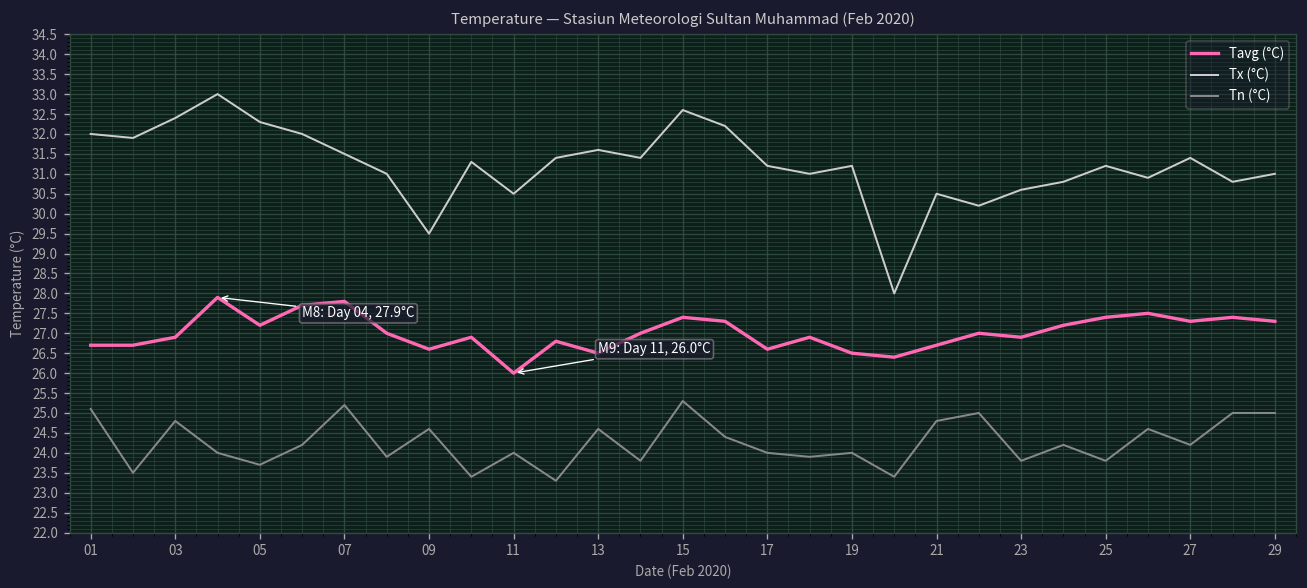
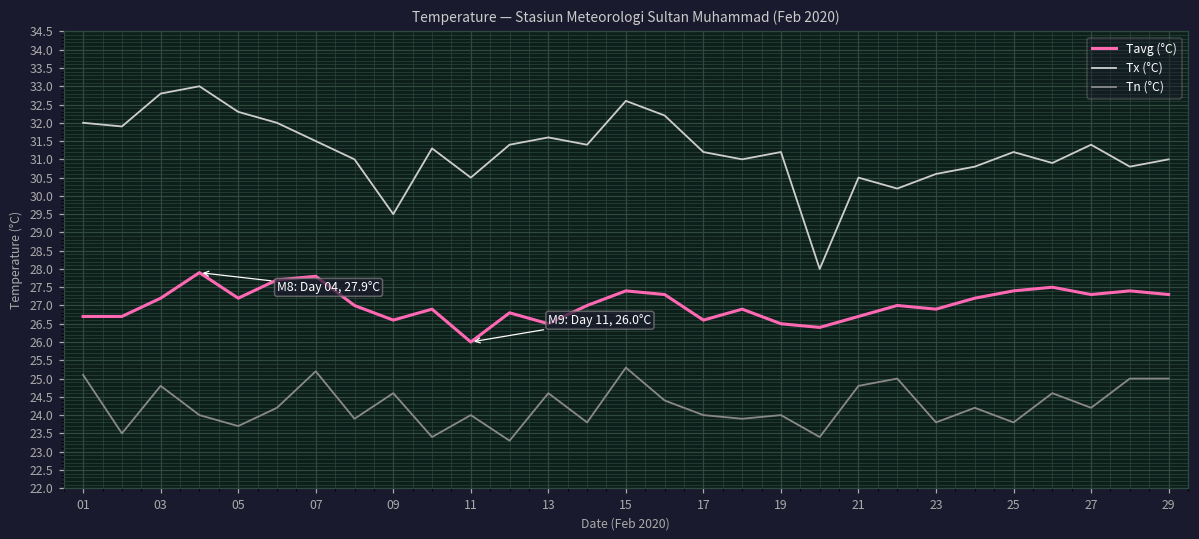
  {
    "Tavg (°C)": {
      "01": 26.7,
-     "03": 26.9,
+     "03": 27.2,
      "05": 27.2,
      "09": 26.6,
      "11": 26.0,
      "15": 27.4,
      "17": 26.6,
      "19": 26.5,
      "21": 26.7,
      "23": 26.9,
      "25": 27.4,
      "27": 27.3,
      "29": 27.3
    },
    "Tx (°C)": {
      "01": 32.0,
-     "03": 32.4,
+     "03": 32.8,
      "05": 32.3,
      "07": 31.5,
      "09": 29.5,
      "11": 30.5,
      "13": 31.6,
      "15": 32.6,
      "17": 31.2,
      "19": 31.2,
      "21": 30.5,
      "23": 30.6,
      "25": 31.2,
      "27": 31.4,
      "29": 31.0
    },
    "Tn (°C)": {
      "01": 25.1,
      "03": 24.8,
      "05": 23.7,
      "07": 25.2,
      "09": 24.6,
      "11": 24.0,
      "13": 24.6,
      "15": 25.3,
      "17": 24.0,
      "19": 24.0,
      "21": 24.8,
      "23": 23.8,
      "25": 23.8,
      "27": 24.2,
      "29": 25.0
    }
  }
